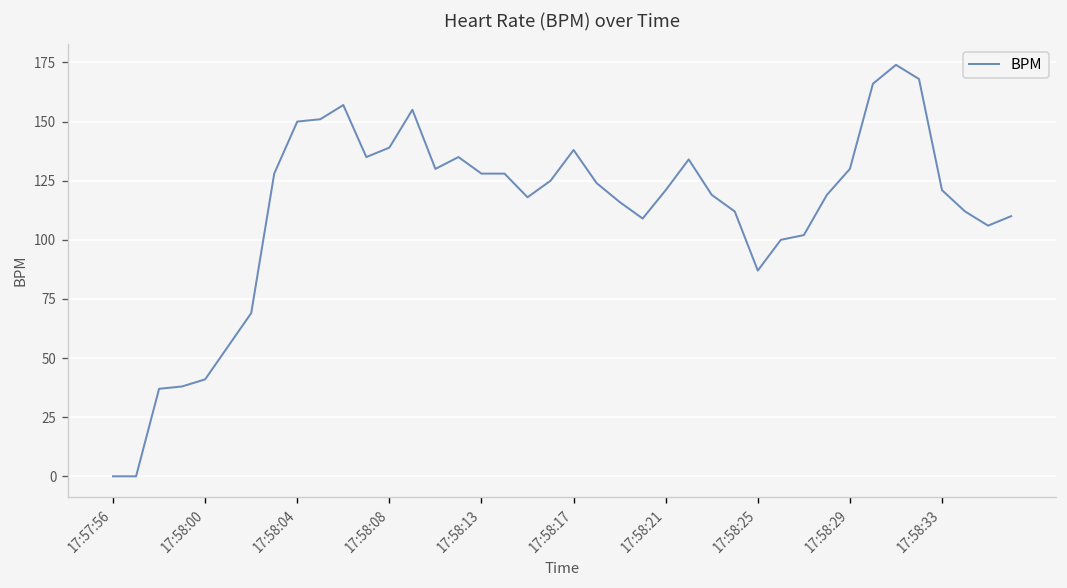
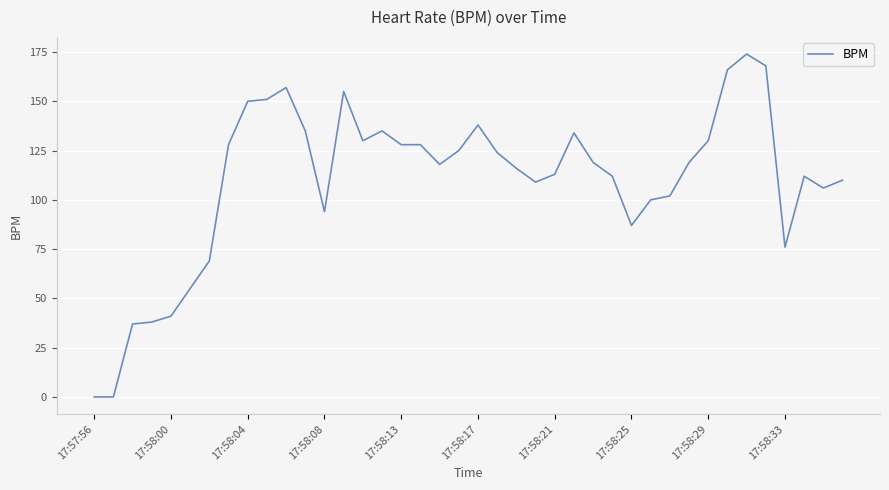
  {
    "17:57:56": 0,
    "17:58:00": 41,
    "17:58:04": 150,
-   "17:58:08": 139,
+   "17:58:08": 94,
    "17:58:13": 128,
    "17:58:17": 138,
-   "17:58:21": 121,
+   "17:58:21": 113,
    "17:58:25": 87,
    "17:58:29": 130,
-   "17:58:33": 121
+   "17:58:33": 76
  }
